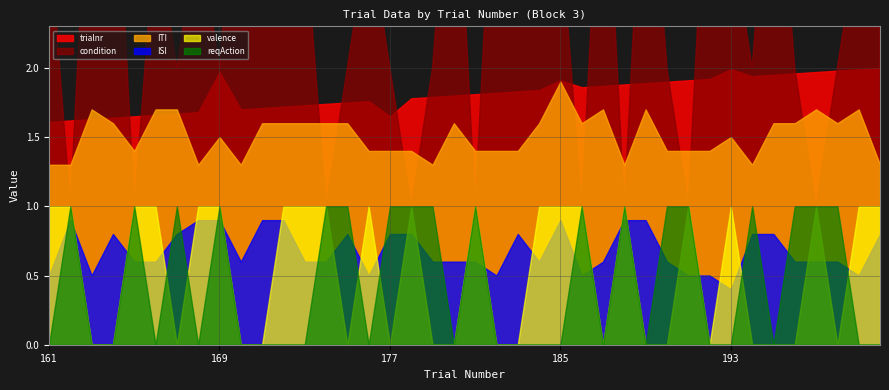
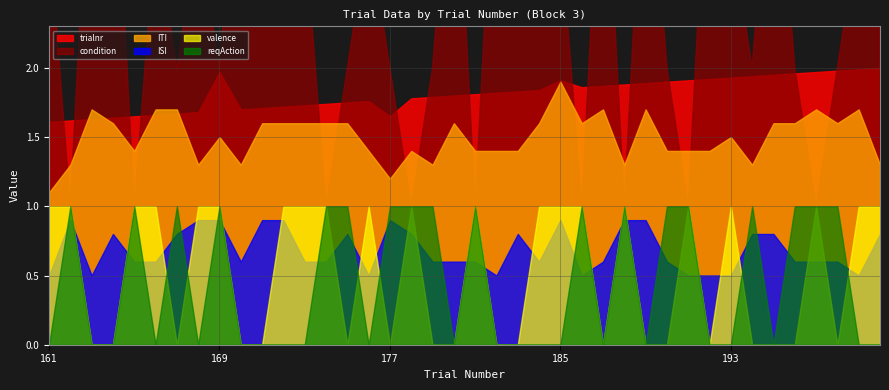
  {
    "trialnr": {
      "161": 1.61,
      "169": 1.97,
      "177": 1.65,
-     "193": 1.99
+     "193": 1.93
    },
    "condition": {
      "169": 2.00,
      "177": 2.00
    },
    "ITI": {
-     "161": 1.3,
+     "161": 1.1,
      "169": 1.5,
-     "177": 1.4,
+     "177": 1.2,
      "193": 1.5
    },
    "ISI": {
      "161": 0.5,
      "169": 0.9,
-     "177": 0.8,
+     "177": 0.9,
      "185": 0.9,
-     "193": 0.4
+     "193": 0.5
    },
    "valence": {
      "161": 1.00,
      "177": 0.00,
      "185": 1.00,
      "193": 1.00
    },
    "reqAction": {
      "161": 0.00,
      "177": 1.00,
      "185": 0.00,
      "193": 0.00
    }
  }
